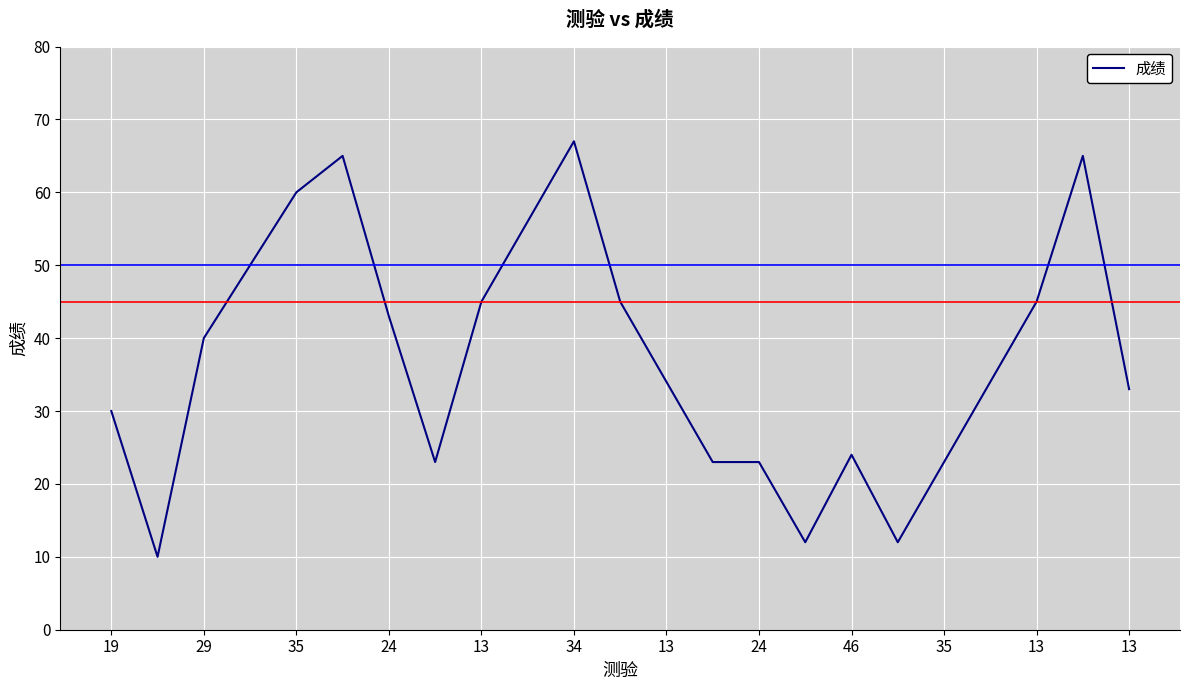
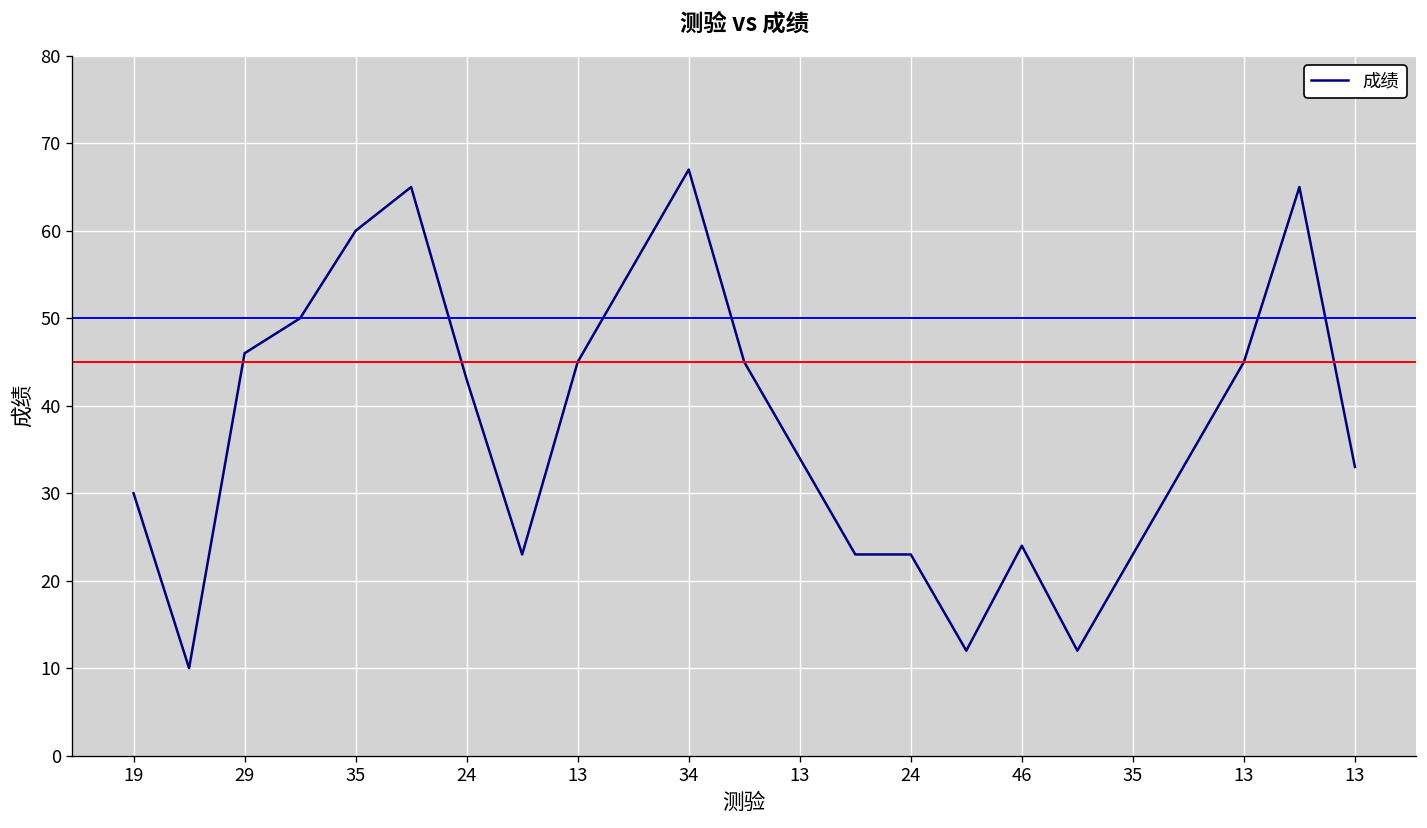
  {
-   "29": 40,
+   "29": 46,
    "34": 67,
    "46": 24
  }
